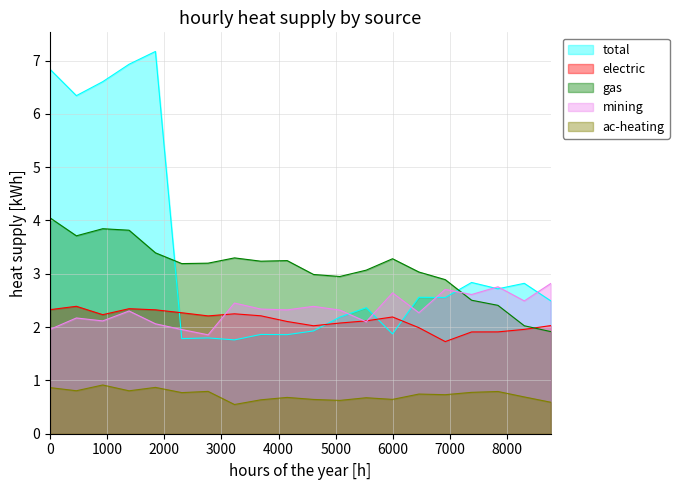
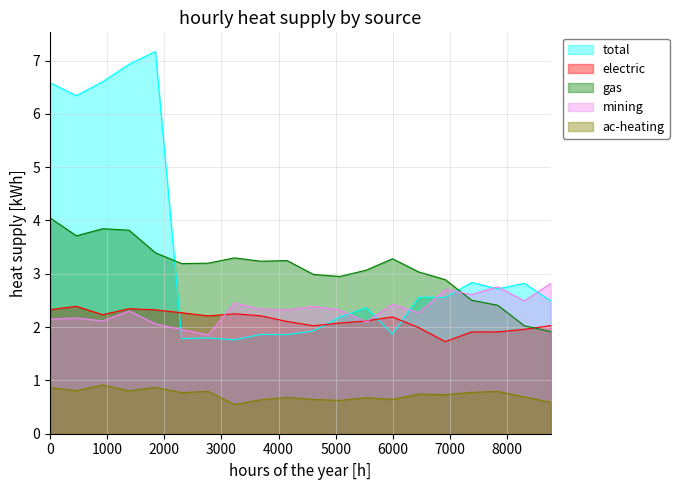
  {
    "total": {
-     "0": 6.8,
+     "0": 6.6,
      "6000": 1.9
    },
    "electric": {
      "0": 2.3,
      "6000": 2.2
    },
    "gas": {
      "0": 4.0,
      "6000": 3.3
    },
    "mining": {
-     "0": 2.0,
-     "6000": 2.6
+     "0": 2.1,
+     "6000": 2.4
    },
    "ac-heating": {
      "0": 0.9,
      "6000": 0.6
    }
  }
